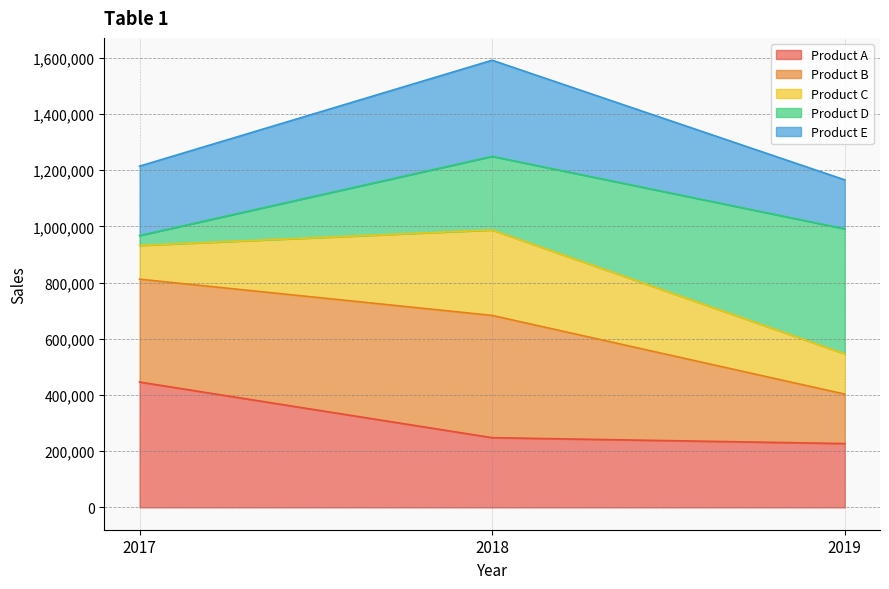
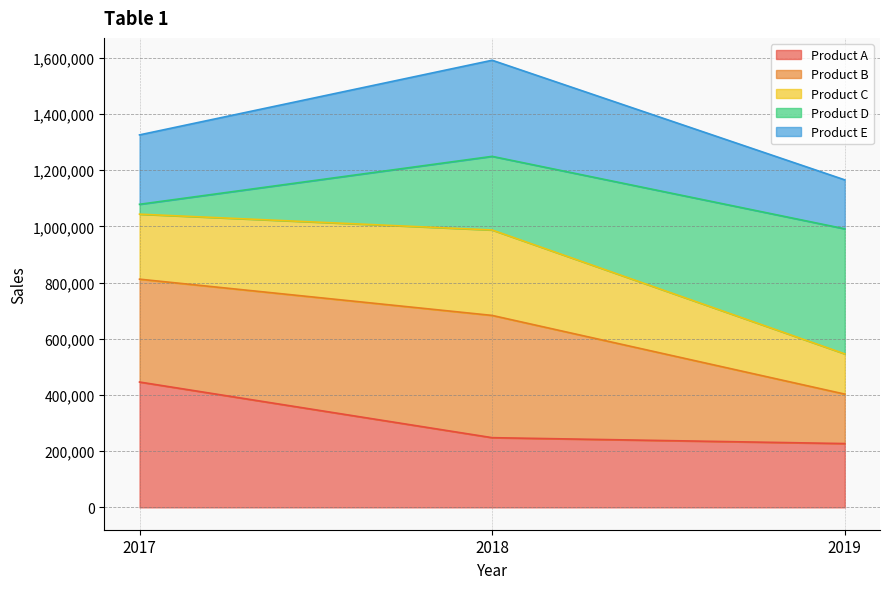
  {
    "Product C": {
-     "2017": "120,000",
+     "2017": "230,000",
      "2018": "300,000",
      "2019": "140,000"
    },
    "Product D": {
      "2017": "40,000",
      "2018": "260,000",
      "2019": "450,000"
    },
    "Product E": {
      "2017": "250,000",
      "2018": "340,000",
      "2019": "170,000"
    }
  }
